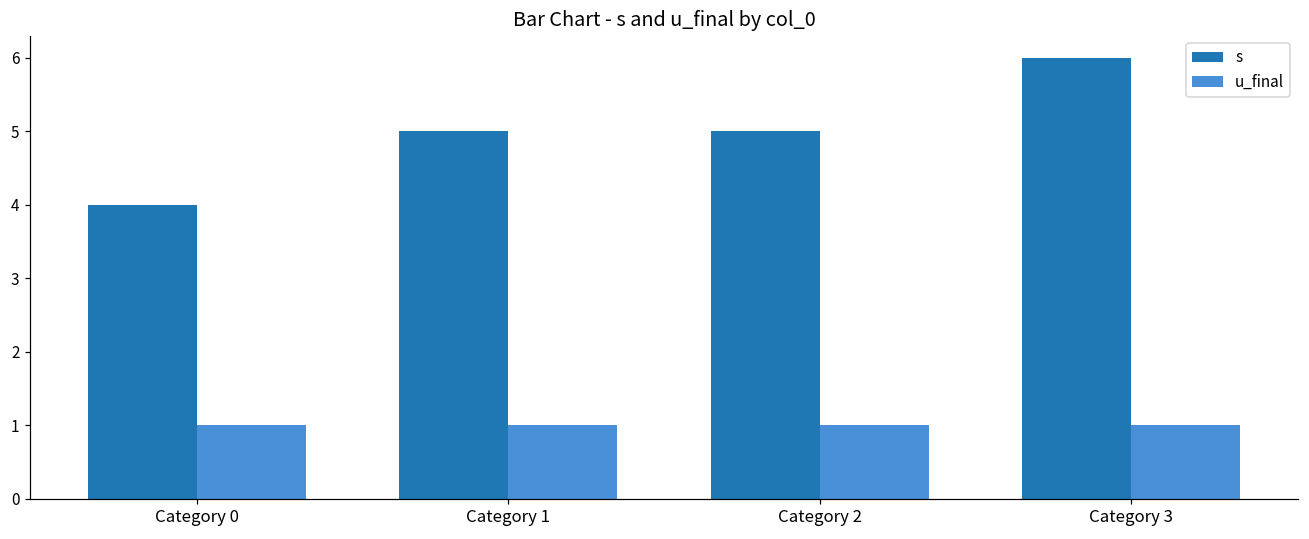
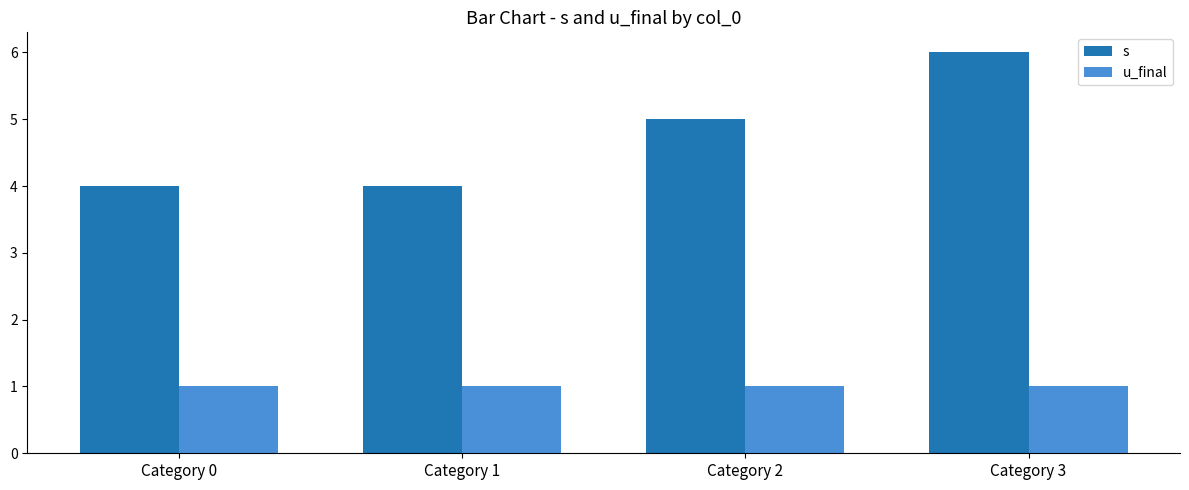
  {
    "s": {
      "Category 0": 4,
-     "Category 1": 5,
+     "Category 1": 4,
      "Category 2": 5,
      "Category 3": 6
    },
    "u_final": {
      "Category 0": 1,
      "Category 1": 1,
      "Category 2": 1,
      "Category 3": 1
    }
  }
